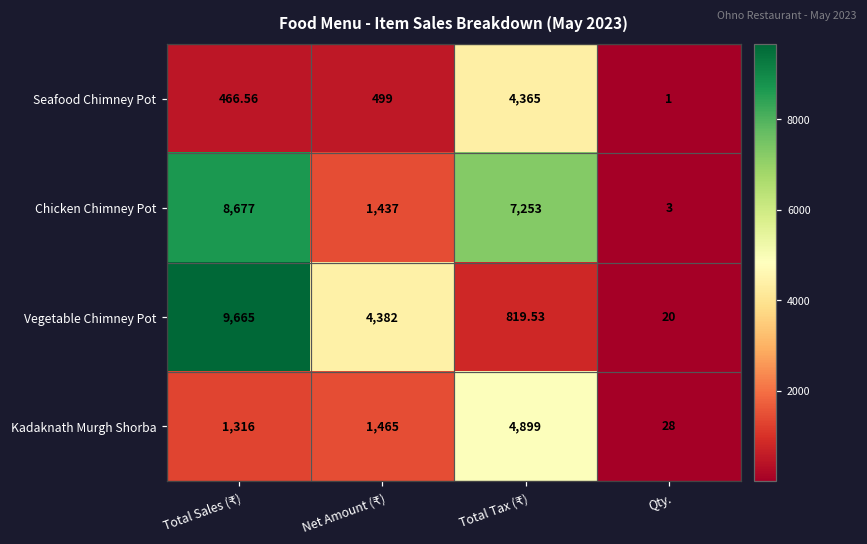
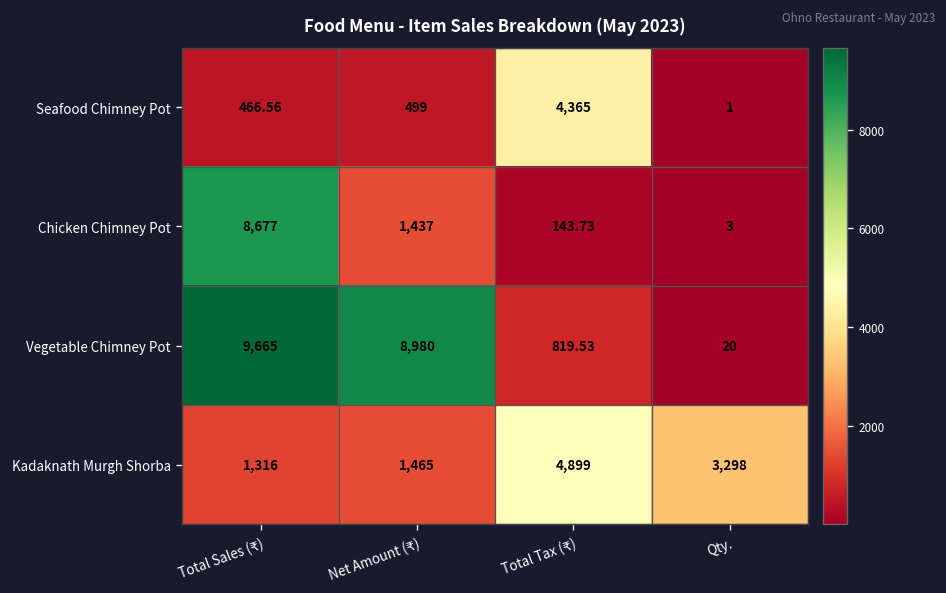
  {
    "Seafood Chimney Pot": {
      "Total Sales (₹)": "466.56",
      "Net Amount (₹)": "499",
      "Total Tax (₹)": "4,365",
      "Qty.": "1"
    },
    "Chicken Chimney Pot": {
      "Total Sales (₹)": "8,677",
      "Net Amount (₹)": "1,437",
-     "Total Tax (₹)": "7,253",
+     "Total Tax (₹)": "143.73",
      "Qty.": "3"
    },
    "Vegetable Chimney Pot": {
      "Total Sales (₹)": "9,665",
-     "Net Amount (₹)": "4,382",
+     "Net Amount (₹)": "8,980",
      "Total Tax (₹)": "819.53",
      "Qty.": "20"
    },
    "Kadaknath Murgh Shorba": {
      "Total Sales (₹)": "1,316",
      "Net Amount (₹)": "1,465",
      "Total Tax (₹)": "4,899",
-     "Qty.": "28"
+     "Qty.": "3,298"
    }
  }
